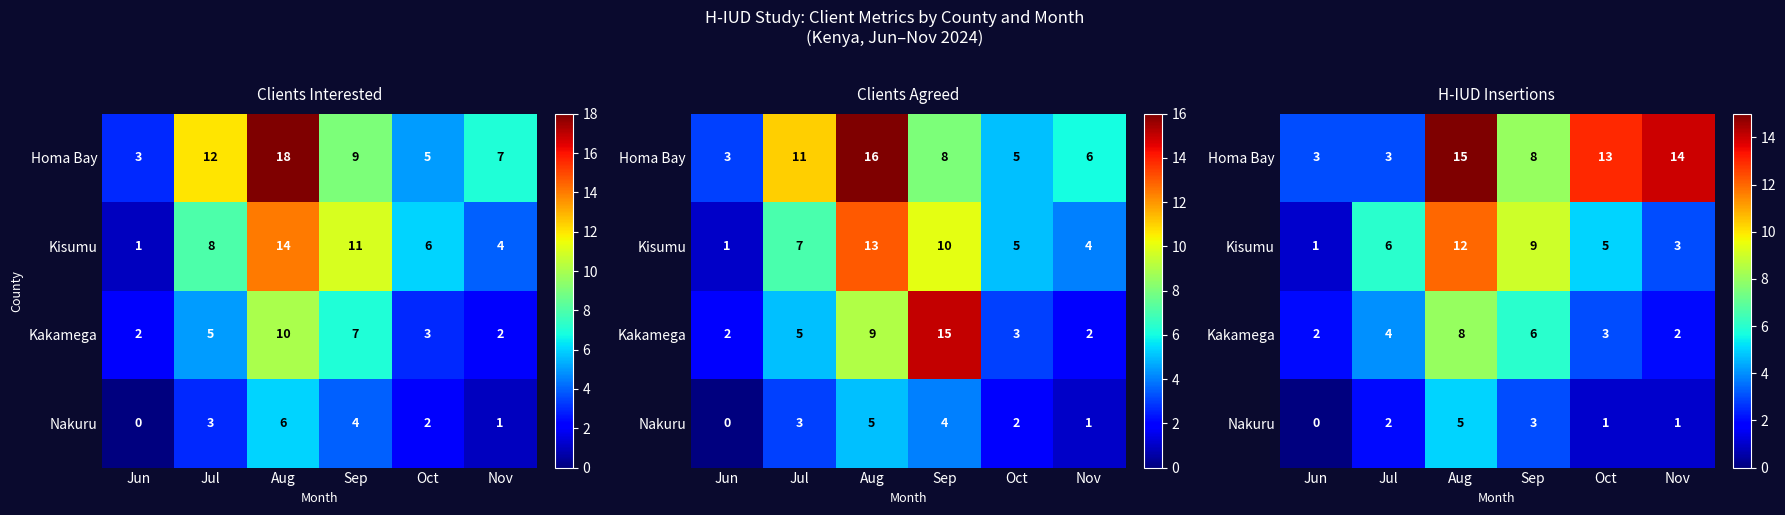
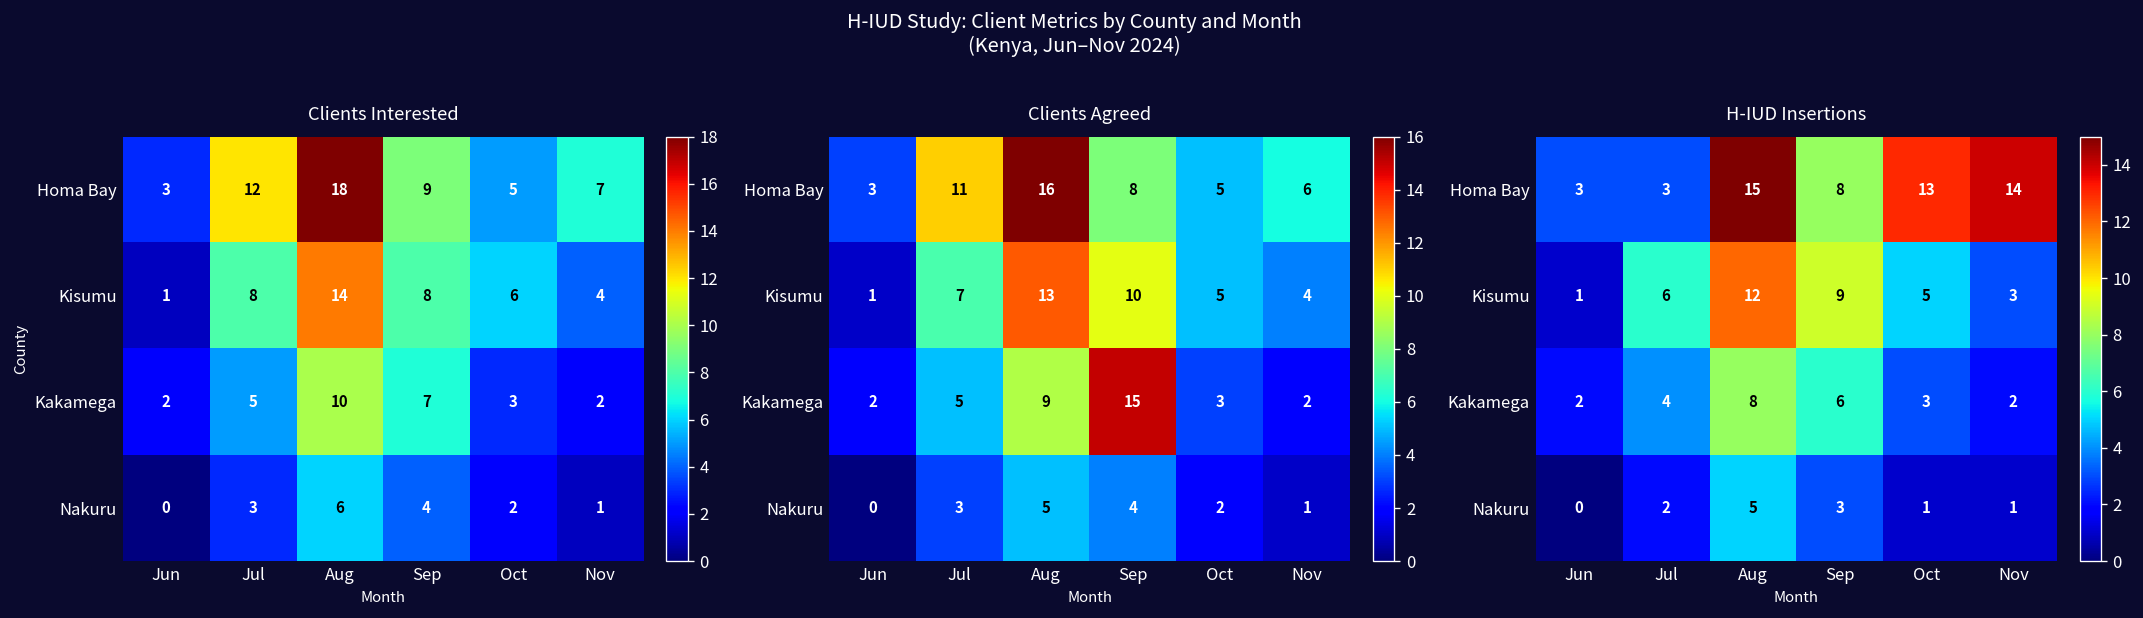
  {
    "Clients Interested": {
      "Homa Bay": {
        "Jun": 3,
        "Jul": 12,
        "Aug": 18,
        "Sep": 9,
        "Oct": 5,
        "Nov": 7
      },
      "Kisumu": {
        "Jun": 1,
        "Jul": 8,
        "Aug": 14,
-       "Sep": 11,
+       "Sep": 8,
        "Oct": 6,
        "Nov": 4
      },
      "Kakamega": {
        "Jun": 2,
        "Jul": 5,
        "Aug": 10,
        "Sep": 7,
        "Oct": 3,
        "Nov": 2
      },
      "Nakuru": {
        "Jun": 0,
        "Jul": 3,
        "Aug": 6,
        "Sep": 4,
        "Oct": 2,
        "Nov": 1
      }
    },
    "Clients Agreed": {
      "Homa Bay": {
        "Jun": 3,
        "Jul": 11,
        "Aug": 16,
        "Sep": 8,
        "Oct": 5,
        "Nov": 6
      },
      "Kisumu": {
        "Jun": 1,
        "Jul": 7,
        "Aug": 13,
        "Sep": 10,
        "Oct": 5,
        "Nov": 4
      },
      "Kakamega": {
        "Jun": 2,
        "Jul": 5,
        "Aug": 9,
        "Sep": 15,
        "Oct": 3,
        "Nov": 2
      },
      "Nakuru": {
        "Jun": 0,
        "Jul": 3,
        "Aug": 5,
        "Sep": 4,
        "Oct": 2,
        "Nov": 1
      }
    },
    "H-IUD Insertions": {
      "Homa Bay": {
        "Jun": 3,
        "Jul": 3,
        "Aug": 15,
        "Sep": 8,
        "Oct": 13,
        "Nov": 14
      },
      "Kisumu": {
        "Jun": 1,
        "Jul": 6,
        "Aug": 12,
        "Sep": 9,
        "Oct": 5,
        "Nov": 3
      },
      "Kakamega": {
        "Jun": 2,
        "Jul": 4,
        "Aug": 8,
        "Sep": 6,
        "Oct": 3,
        "Nov": 2
      },
      "Nakuru": {
        "Jun": 0,
        "Jul": 2,
        "Aug": 5,
        "Sep": 3,
        "Oct": 1,
        "Nov": 1
      }
    }
  }
